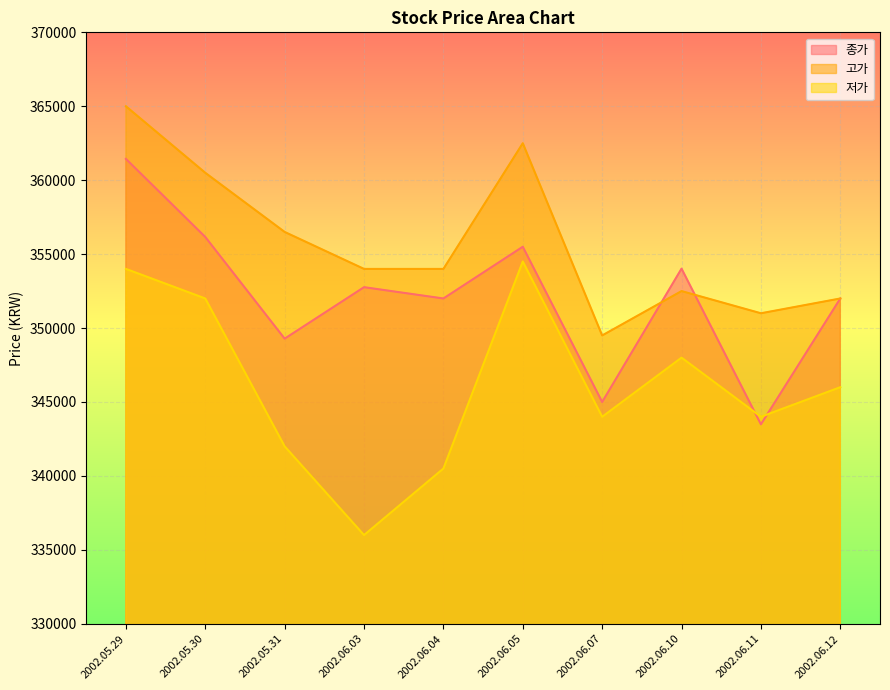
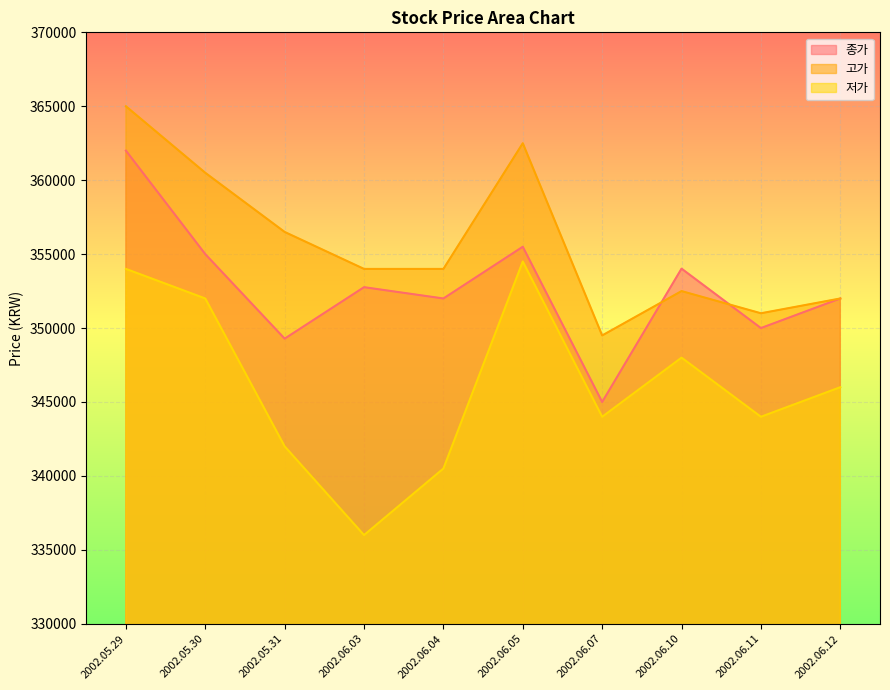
  {
    "종가": {
-     "2002.05.29": 361400,
-     "2002.05.30": 356200,
+     "2002.05.29": 362000,
+     "2002.05.30": 355000,
      "2002.05.31": 349300,
      "2002.06.03": 352800,
      "2002.06.04": 352000,
      "2002.06.05": 355500,
      "2002.06.07": 345000,
      "2002.06.10": 354000,
-     "2002.06.11": 343500
+     "2002.06.11": 350000
    }
  }
